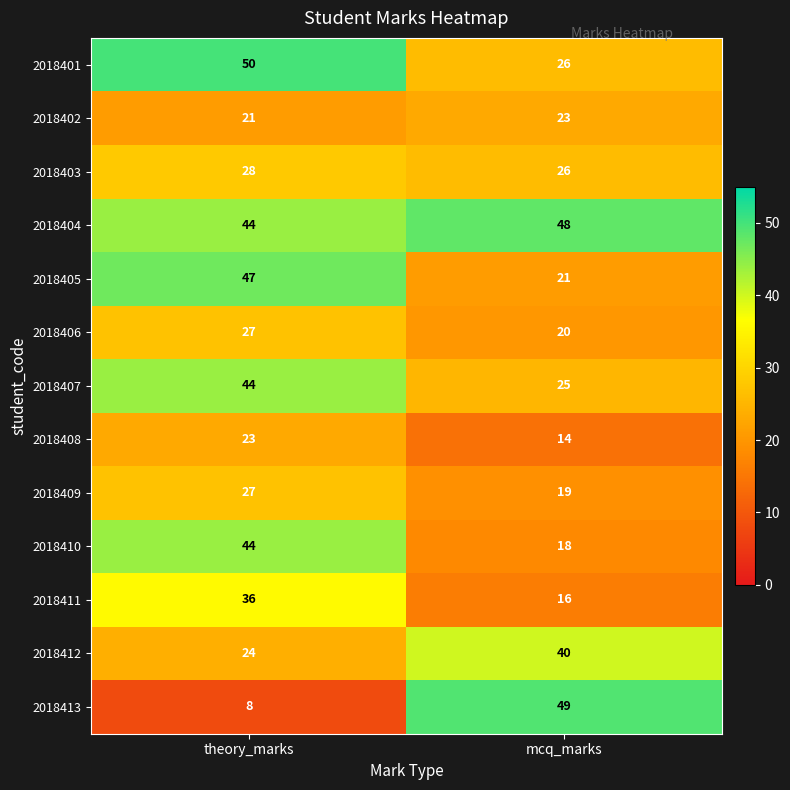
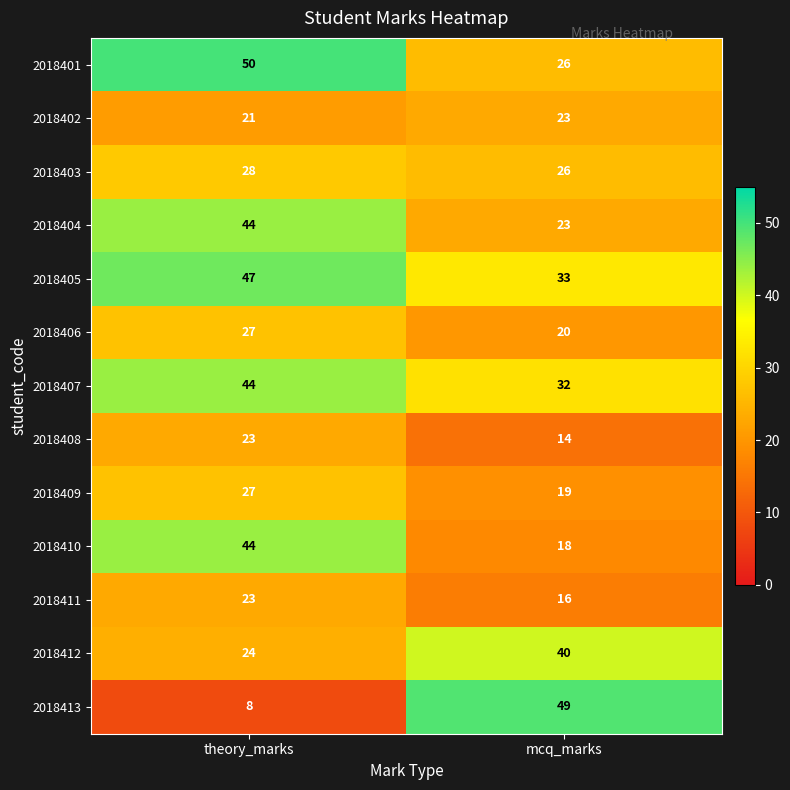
  {
    "2018401": {
      "theory_marks": 50,
      "mcq_marks": 26
    },
    "2018402": {
      "theory_marks": 21,
      "mcq_marks": 23
    },
    "2018403": {
      "theory_marks": 28,
      "mcq_marks": 26
    },
    "2018404": {
      "theory_marks": 44,
-     "mcq_marks": 48
+     "mcq_marks": 23
    },
    "2018405": {
      "theory_marks": 47,
-     "mcq_marks": 21
+     "mcq_marks": 33
    },
    "2018406": {
      "theory_marks": 27,
      "mcq_marks": 20
    },
    "2018407": {
      "theory_marks": 44,
-     "mcq_marks": 25
+     "mcq_marks": 32
    },
    "2018408": {
      "theory_marks": 23,
      "mcq_marks": 14
    },
    "2018409": {
      "theory_marks": 27,
      "mcq_marks": 19
    },
    "2018410": {
      "theory_marks": 44,
      "mcq_marks": 18
    },
    "2018411": {
-     "theory_marks": 36,
+     "theory_marks": 23,
      "mcq_marks": 16
    },
    "2018412": {
      "theory_marks": 24,
      "mcq_marks": 40
    },
    "2018413": {
      "theory_marks": 8,
      "mcq_marks": 49
    }
  }
